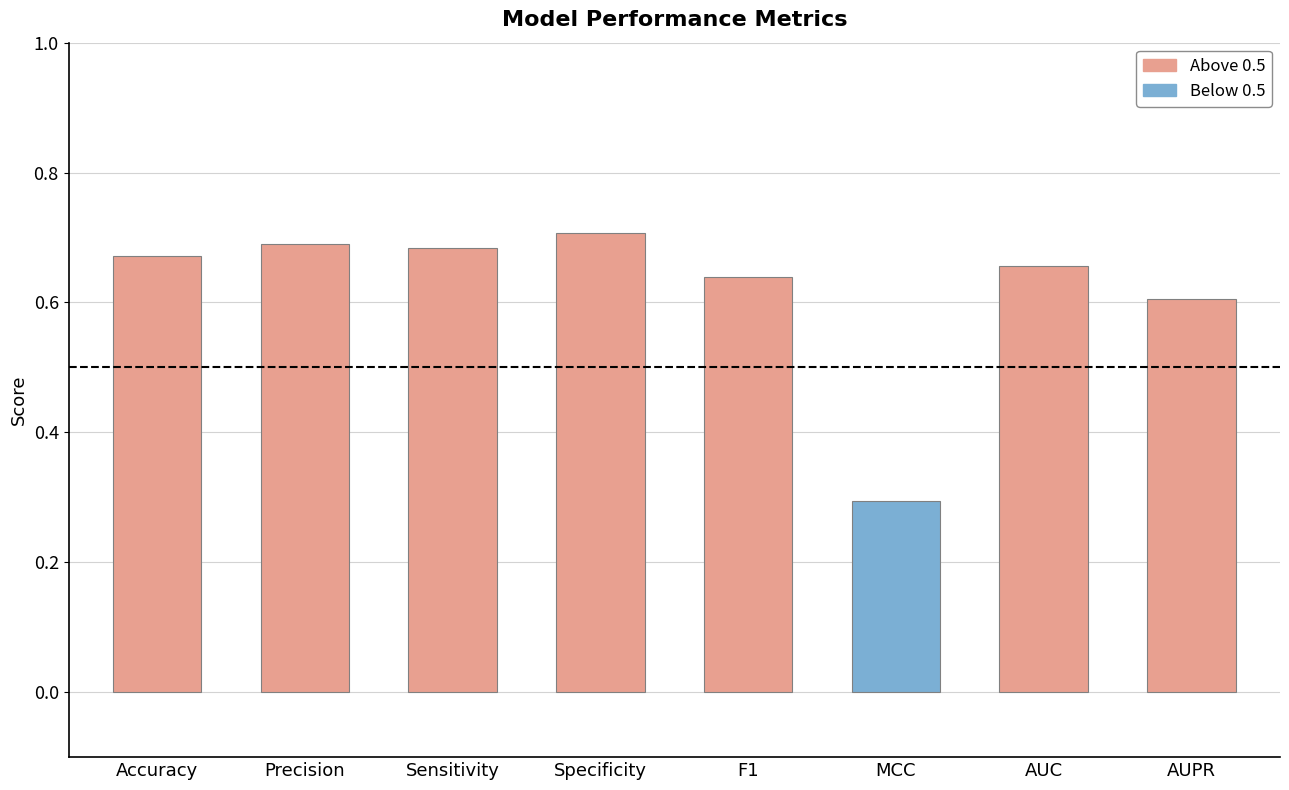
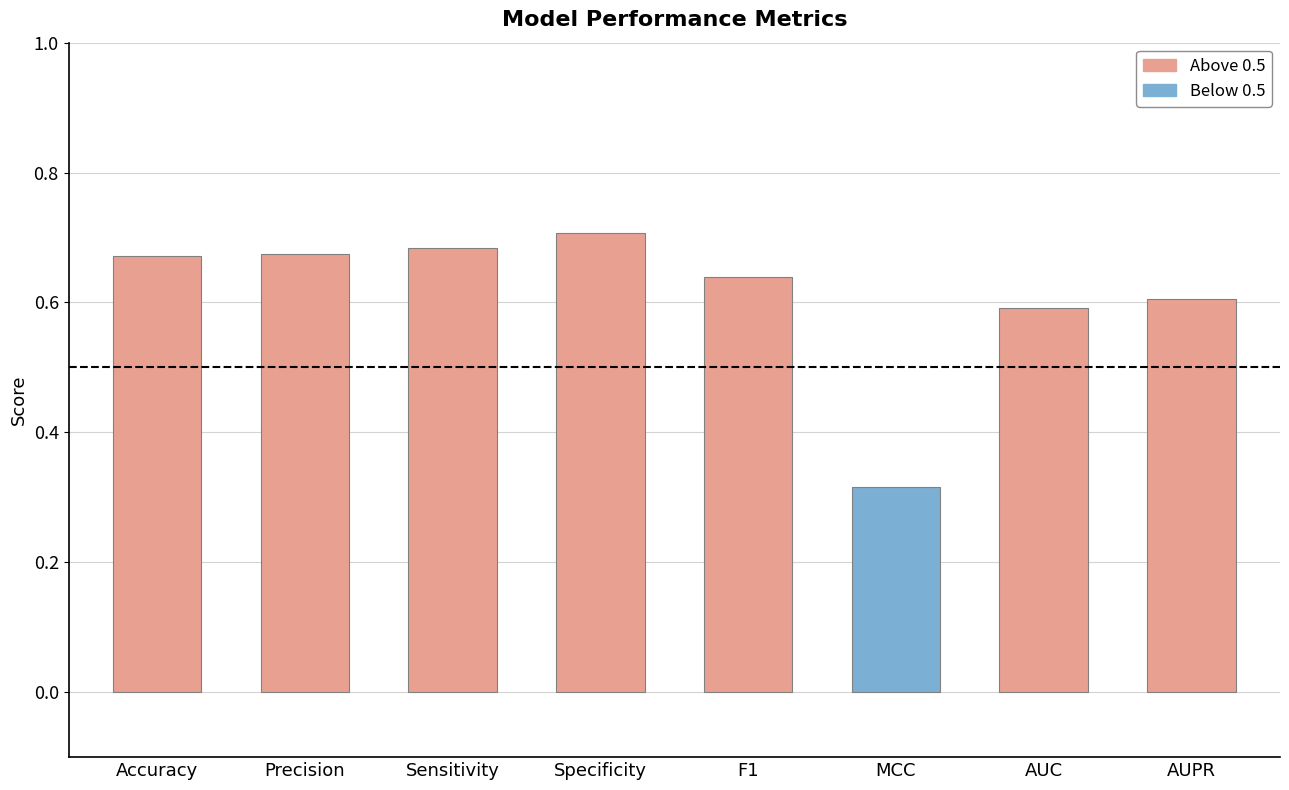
  {
    "Accuracy": 0.67,
-   "Precision": 0.69,
+   "Precision": 0.67,
    "Sensitivity": 0.68,
    "Specificity": 0.71,
    "F1": 0.64,
-   "MCC": 0.29,
-   "AUC": 0.66,
+   "MCC": 0.32,
+   "AUC": 0.59,
    "AUPR": 0.61
  }
